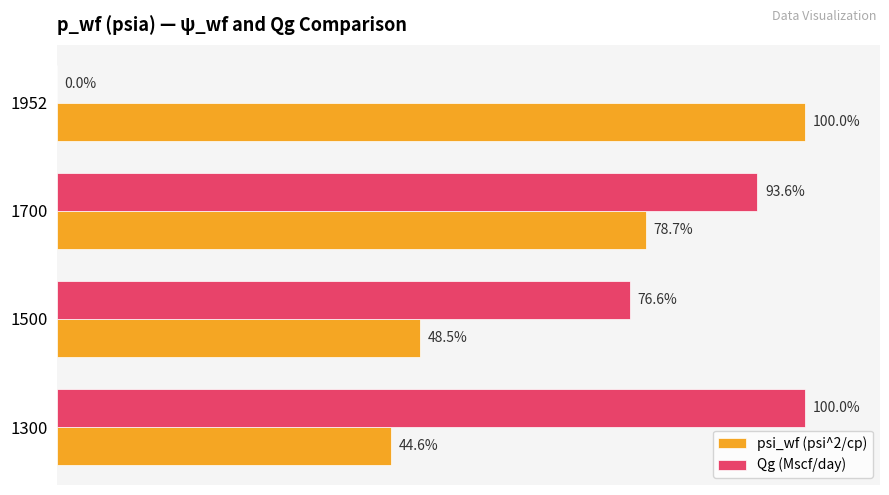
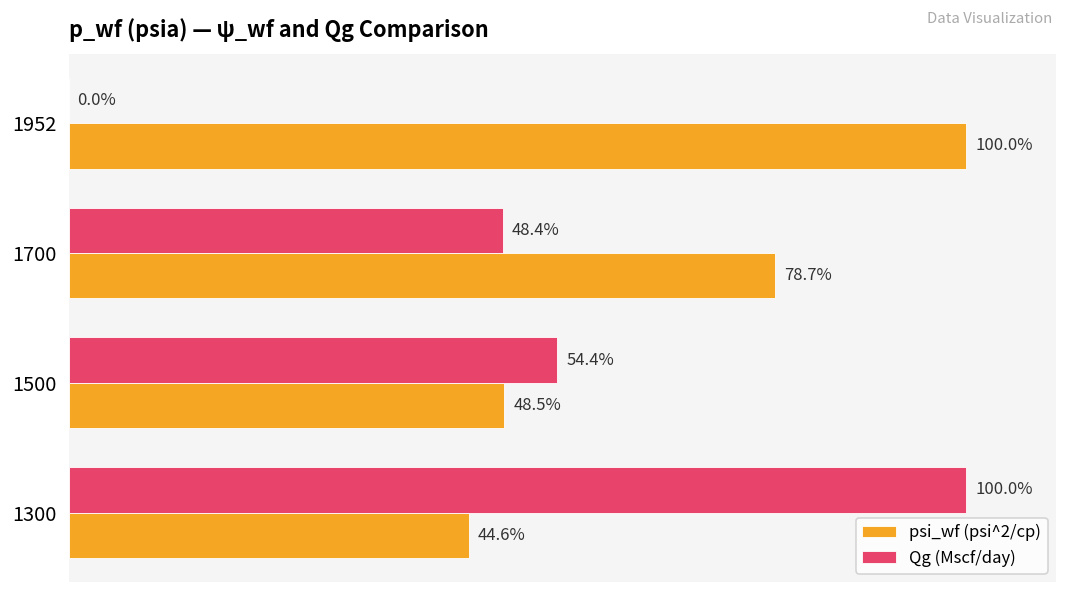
  {
    "psi_wf (psi^2/cp)": {
      "1952": "100.0%",
      "1700": "78.7%",
      "1500": "48.5%",
      "1300": "44.6%"
    },
    "Qg (Mscf/day)": {
      "1952": "0.0%",
-     "1700": "93.6%",
-     "1500": "76.6%",
+     "1700": "48.4%",
+     "1500": "54.4%",
      "1300": "100.0%"
    }
  }
